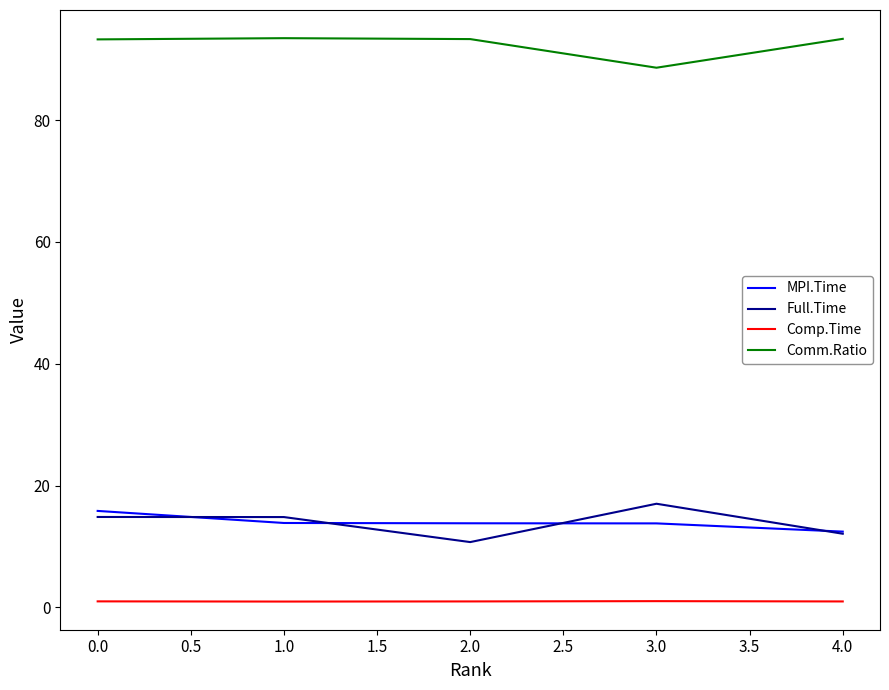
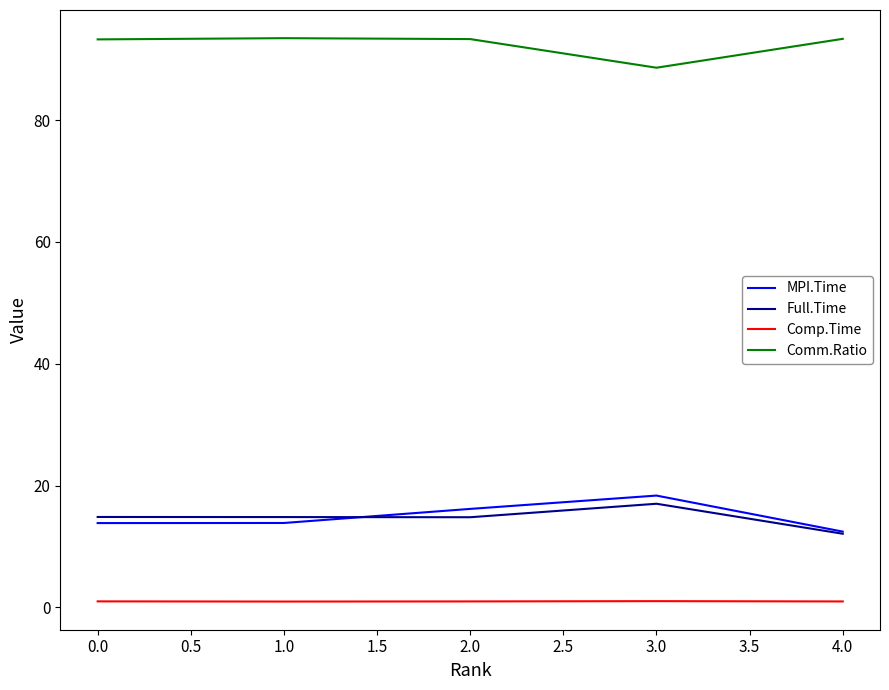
  {
    "MPI.Time": {
-     "0.0": 16,
+     "0.0": 14,
      "1.0": 14,
-     "2.0": 14,
-     "3.0": 14
+     "2.0": 16,
+     "3.0": 18
    },
    "Full.Time": {
      "0.0": 15,
      "1.0": 15,
-     "2.0": 11,
+     "2.0": 15,
      "3.0": 17
    },
    "Comp.Time": {
      "0.0": 1,
      "1.0": 1,
      "2.0": 1,
      "3.0": 1,
      "4.0": 1
    },
    "Comm.Ratio": {
      "0.0": 93,
      "1.0": 93,
      "2.0": 93,
      "3.0": 89,
      "4.0": 93
    }
  }
